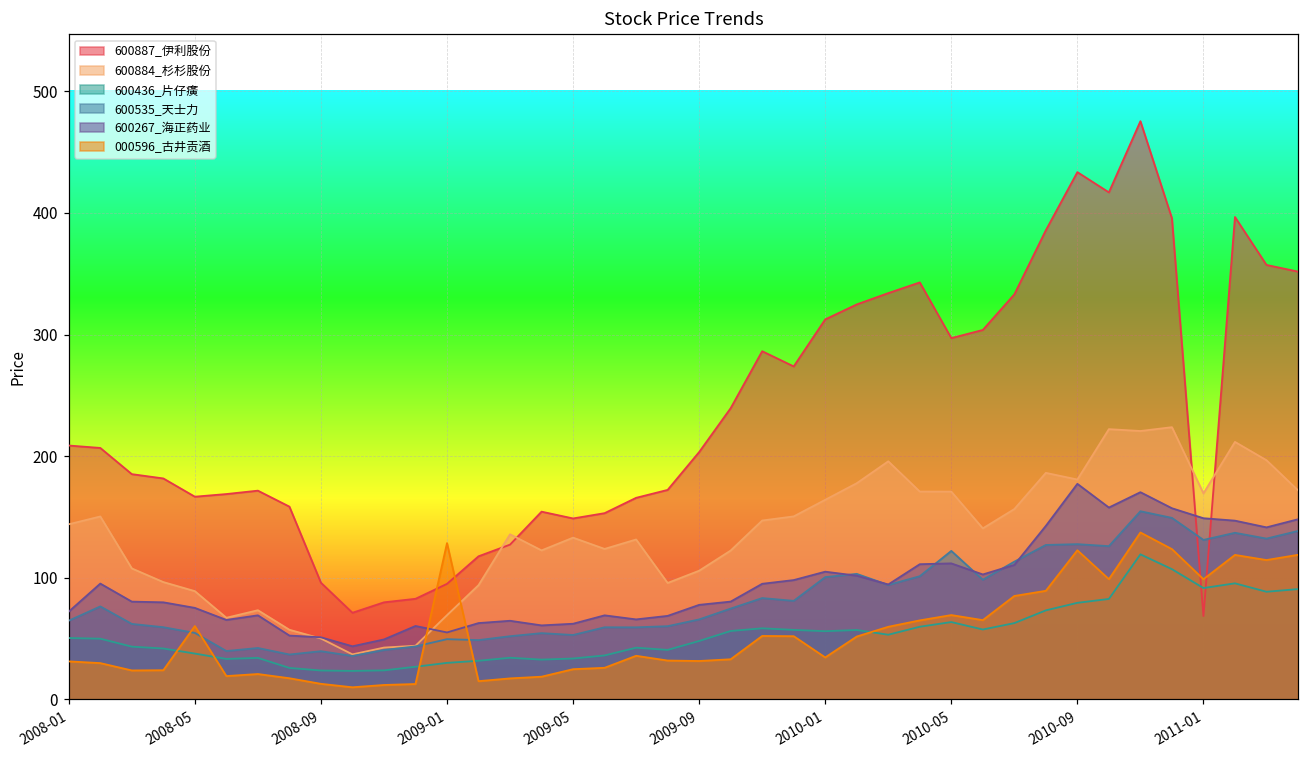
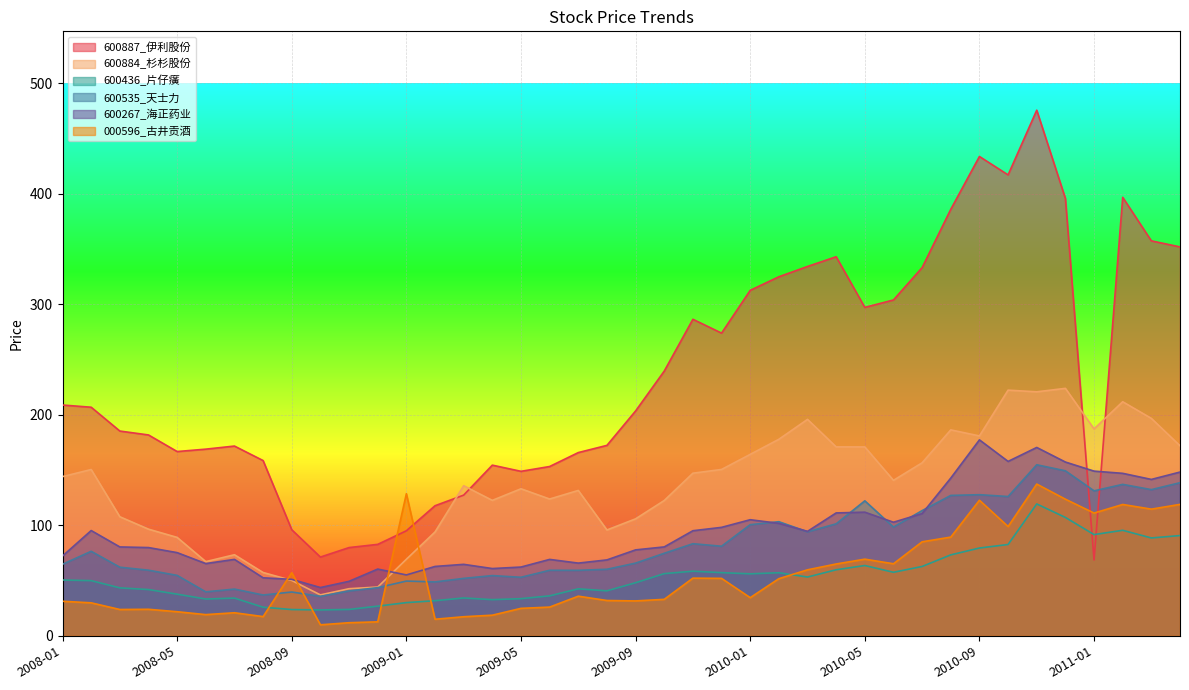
  {
    "600887_伊利股份": {
      "2008-01": 209,
      "2008-05": 167,
      "2008-09": 96,
      "2009-01": 95,
      "2009-05": 149,
      "2009-09": 203,
      "2010-01": 312,
      "2010-05": 297,
      "2010-09": 434,
      "2011-01": 69
    },
    "600884_杉杉股份": {
      "2008-01": 144,
      "2008-05": 89,
      "2009-01": 69,
      "2009-05": 133,
      "2009-09": 106,
      "2010-01": 164,
      "2010-05": 171,
      "2010-09": 181,
-     "2011-01": 169
+     "2011-01": 187
    },
    "000596_古井贡酒": {
      "2008-01": 31,
-     "2008-05": 60,
-     "2008-09": 13,
+     "2008-05": 22,
+     "2008-09": 57,
      "2009-01": 129,
      "2009-05": 25,
      "2009-09": 32,
      "2010-01": 35,
      "2010-05": 69,
      "2010-09": 123,
-     "2011-01": 99
+     "2011-01": 111
    }
  }
